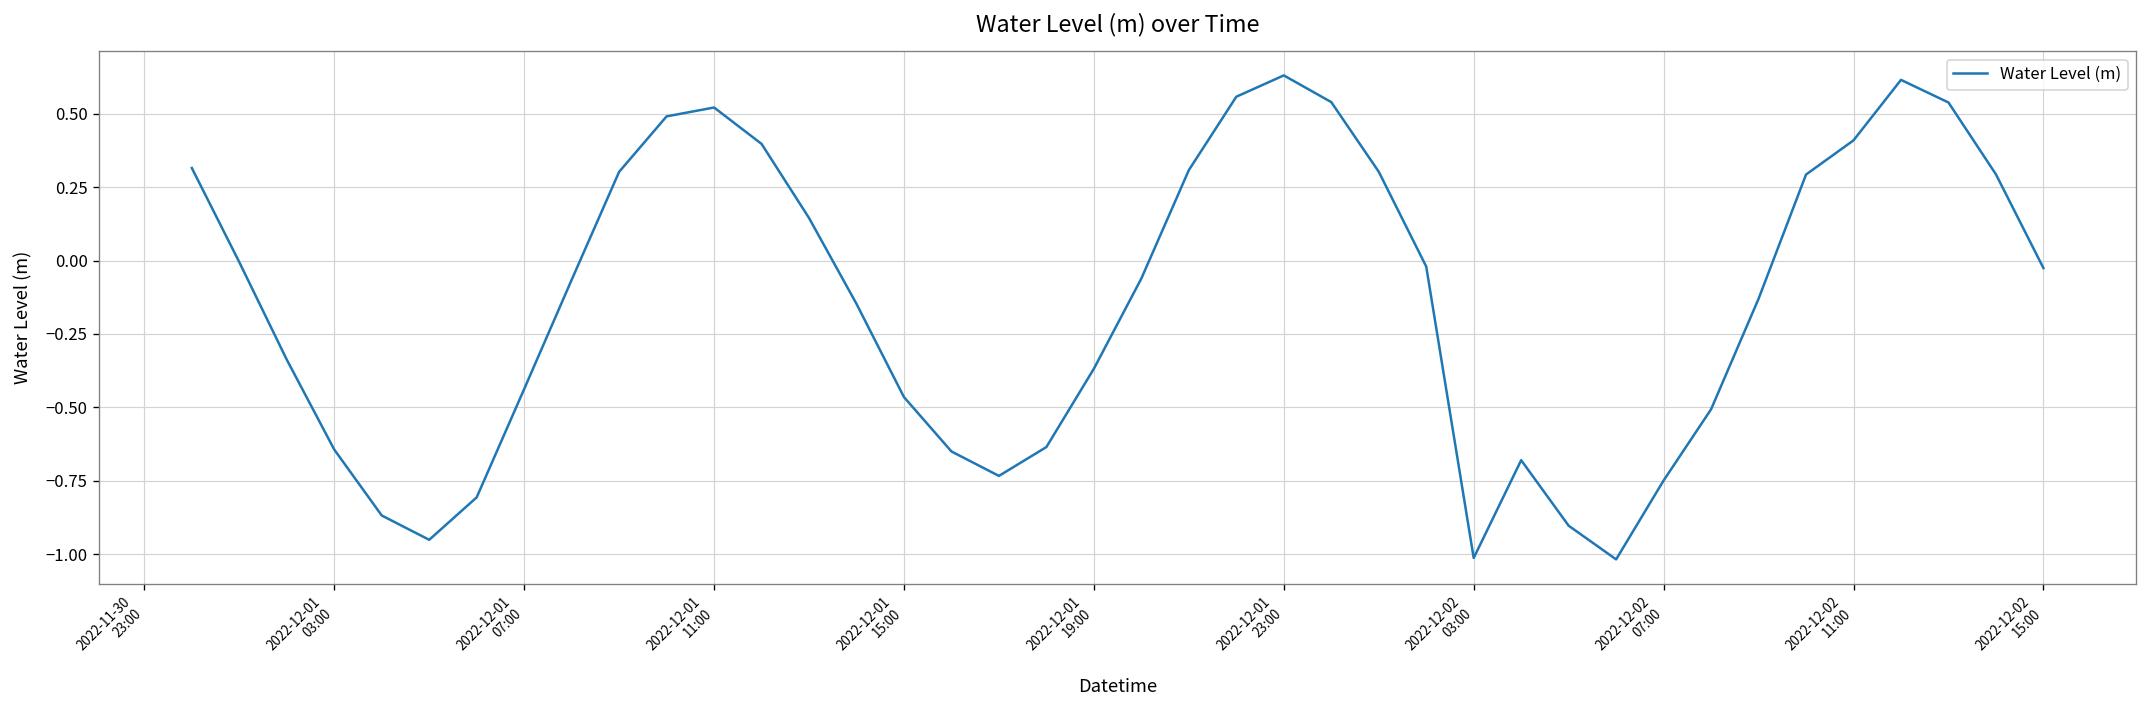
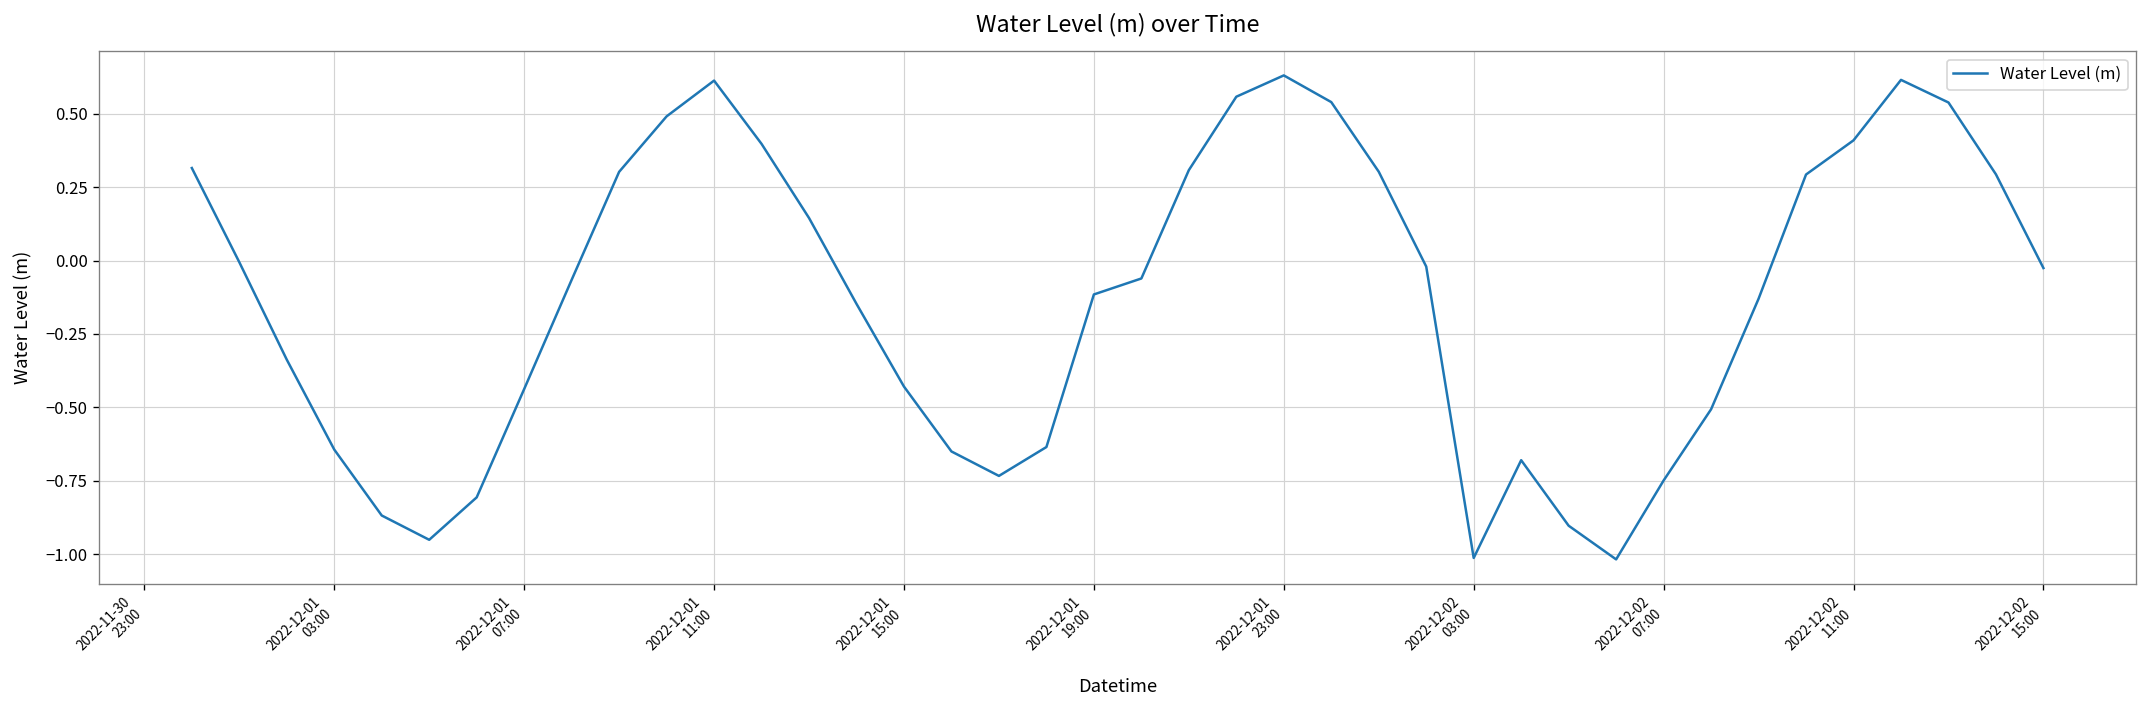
  {
    "2022-12-01 03:00": -0.64,
    "2022-12-01 07:00": -0.44,
-   "2022-12-01 11:00": 0.52,
-   "2022-12-01 15:00": -0.47,
-   "2022-12-01 19:00": -0.37,
+   "2022-12-01 11:00": 0.61,
+   "2022-12-01 15:00": -0.43,
+   "2022-12-01 19:00": -0.12,
    "2022-12-01 23:00": 0.63,
    "2022-12-02 03:00": -1.01,
    "2022-12-02 07:00": -0.75,
    "2022-12-02 11:00": 0.41,
    "2022-12-02 15:00": -0.03
  }
